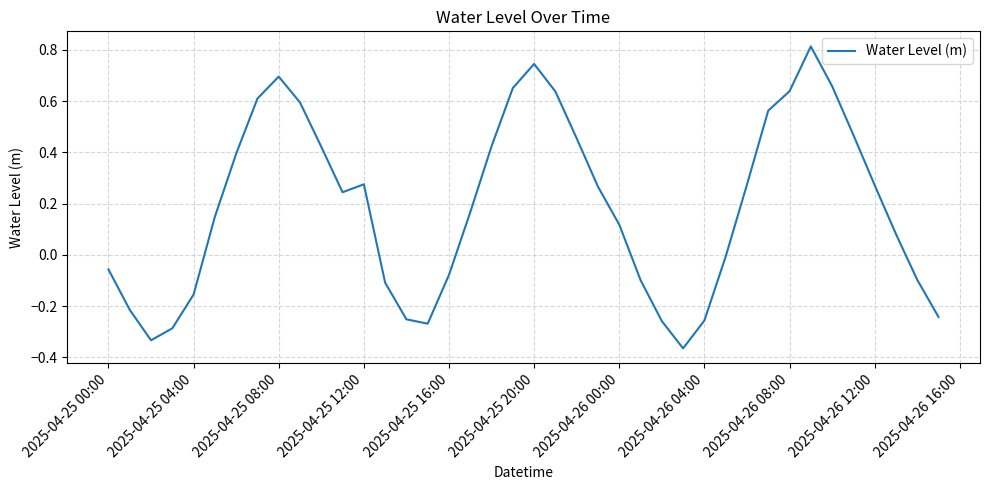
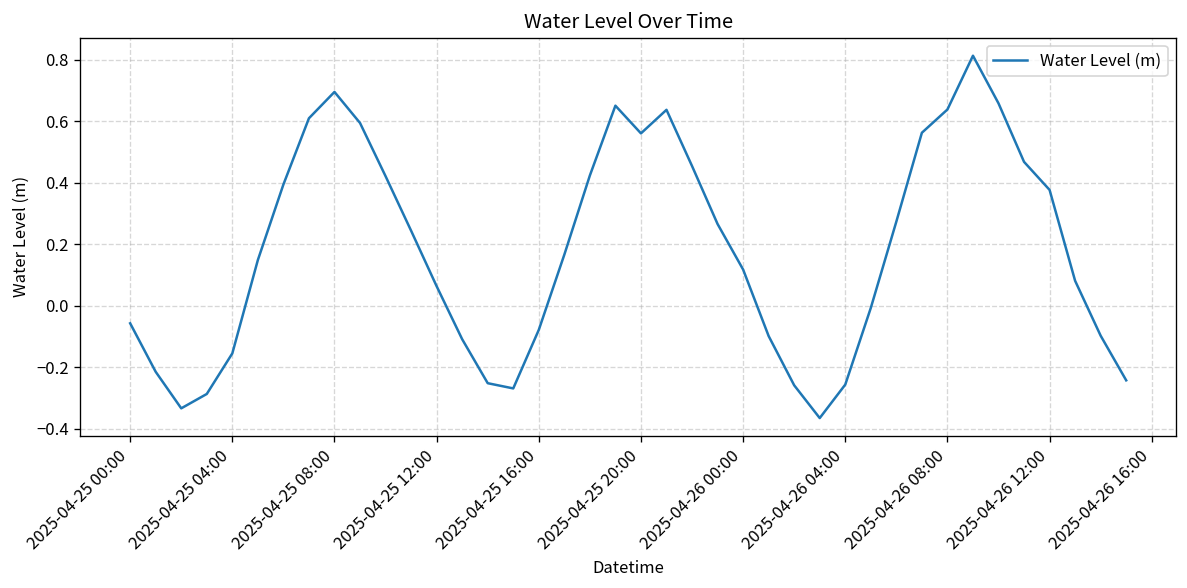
  {
    "2025-04-25 00:00": -0.06,
    "2025-04-25 04:00": -0.15,
    "2025-04-25 08:00": 0.70,
-   "2025-04-25 12:00": 0.28,
+   "2025-04-25 12:00": 0.06,
    "2025-04-25 16:00": -0.08,
-   "2025-04-25 20:00": 0.75,
+   "2025-04-25 20:00": 0.56,
    "2025-04-26 00:00": 0.12,
    "2025-04-26 04:00": -0.26,
    "2025-04-26 08:00": 0.64,
-   "2025-04-26 12:00": 0.27
+   "2025-04-26 12:00": 0.38
  }
